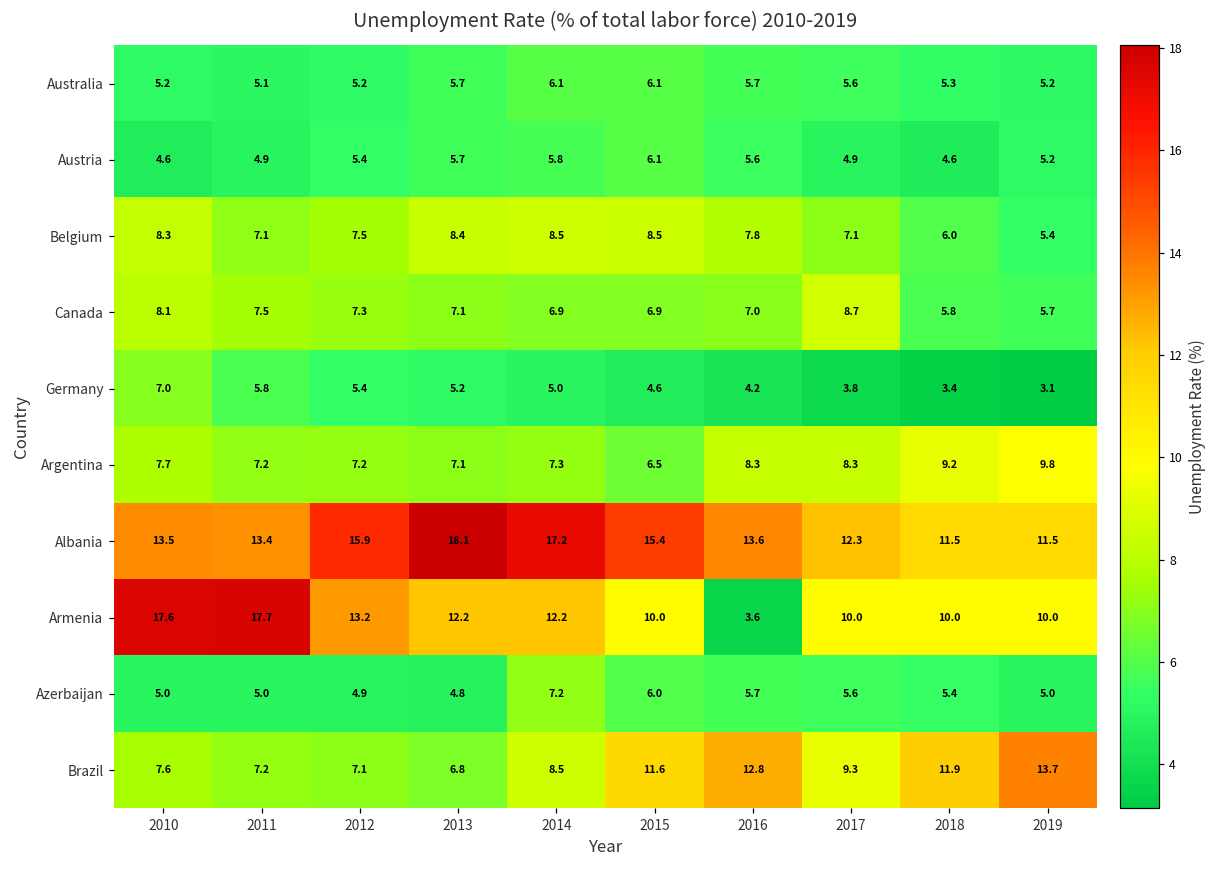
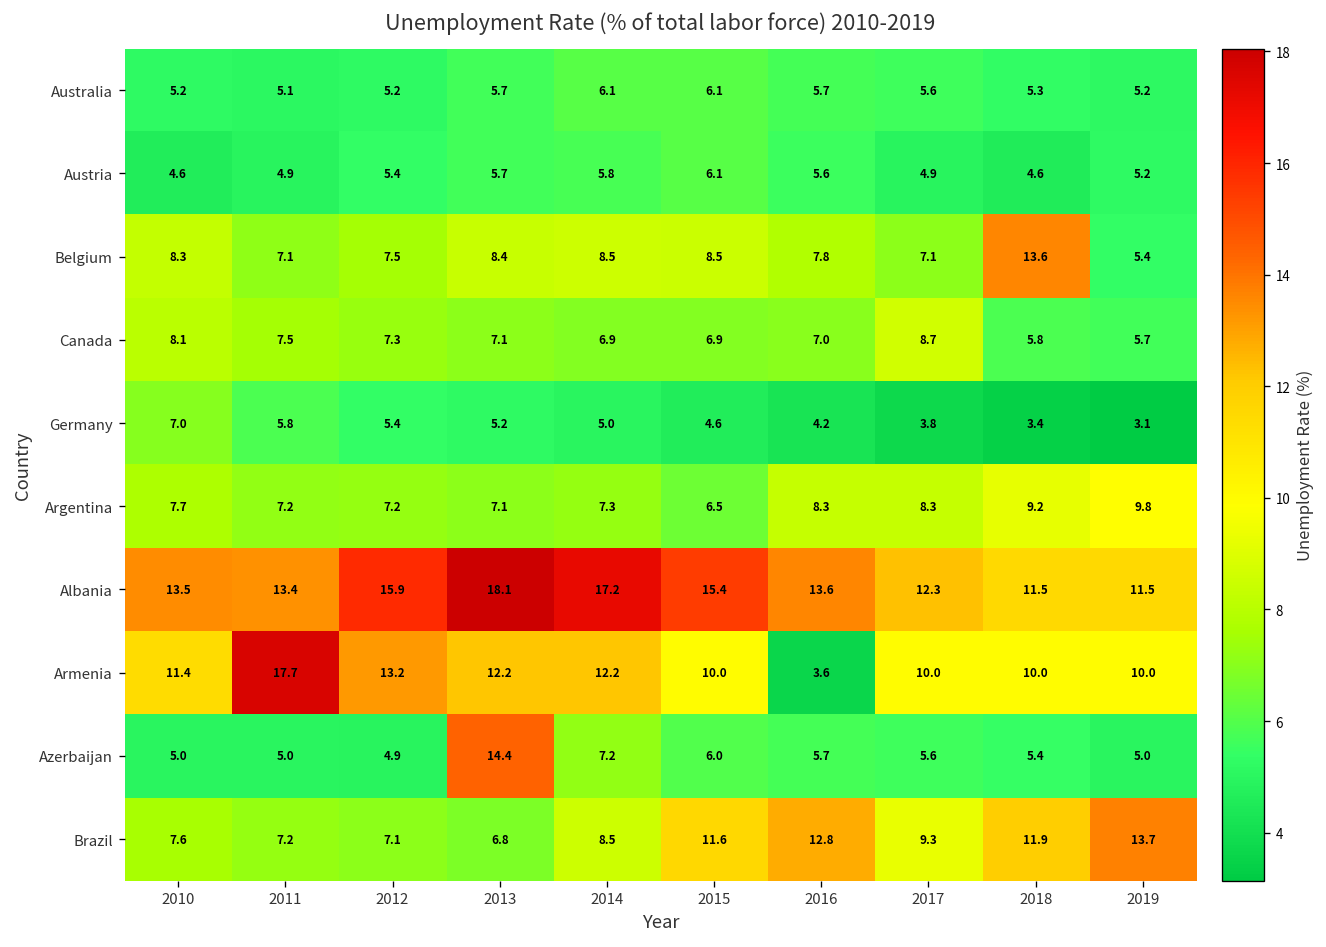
  {
    "Australia": {
      "2010": 5.2,
      "2011": 5.1,
      "2012": 5.2,
      "2013": 5.7,
      "2014": 6.1,
      "2015": 6.1,
      "2016": 5.7,
      "2017": 5.6,
      "2018": 5.3,
      "2019": 5.2
    },
    "Austria": {
      "2010": 4.6,
      "2011": 4.9,
      "2012": 5.4,
      "2013": 5.7,
      "2014": 5.8,
      "2015": 6.1,
      "2016": 5.6,
      "2017": 4.9,
      "2018": 4.6,
      "2019": 5.2
    },
    "Belgium": {
      "2010": 8.3,
      "2011": 7.1,
      "2012": 7.5,
      "2013": 8.4,
      "2014": 8.5,
      "2015": 8.5,
      "2016": 7.8,
      "2017": 7.1,
-     "2018": 6.0,
+     "2018": 13.6,
      "2019": 5.4
    },
    "Canada": {
      "2010": 8.1,
      "2011": 7.5,
      "2012": 7.3,
      "2013": 7.1,
      "2014": 6.9,
      "2015": 6.9,
      "2016": 7.0,
      "2017": 8.7,
      "2018": 5.8,
      "2019": 5.7
    },
    "Germany": {
      "2010": 7.0,
      "2011": 5.8,
      "2012": 5.4,
      "2013": 5.2,
      "2014": 5.0,
      "2015": 4.6,
      "2016": 4.2,
      "2017": 3.8,
      "2018": 3.4,
      "2019": 3.1
    },
    "Argentina": {
      "2010": 7.7,
      "2011": 7.2,
      "2012": 7.2,
      "2013": 7.1,
      "2014": 7.3,
      "2015": 6.5,
      "2016": 8.3,
      "2017": 8.3,
      "2018": 9.2,
      "2019": 9.8
    },
    "Albania": {
      "2010": 13.5,
      "2011": 13.4,
      "2012": 15.9,
      "2013": 18.1,
      "2014": 17.2,
      "2015": 15.4,
      "2016": 13.6,
      "2017": 12.3,
      "2018": 11.5,
      "2019": 11.5
    },
    "Armenia": {
-     "2010": 17.6,
+     "2010": 11.4,
      "2011": 17.7,
      "2012": 13.2,
      "2013": 12.2,
      "2014": 12.2,
      "2015": 10.0,
      "2016": 3.6,
      "2017": 10.0,
      "2018": 10.0,
      "2019": 10.0
    },
    "Azerbaijan": {
      "2010": 5.0,
      "2011": 5.0,
      "2012": 4.9,
-     "2013": 4.8,
+     "2013": 14.4,
      "2014": 7.2,
      "2015": 6.0,
      "2016": 5.7,
      "2017": 5.6,
      "2018": 5.4,
      "2019": 5.0
    },
    "Brazil": {
      "2010": 7.6,
      "2011": 7.2,
      "2012": 7.1,
      "2013": 6.8,
      "2014": 8.5,
      "2015": 11.6,
      "2016": 12.8,
      "2017": 9.3,
      "2018": 11.9,
      "2019": 13.7
    }
  }
